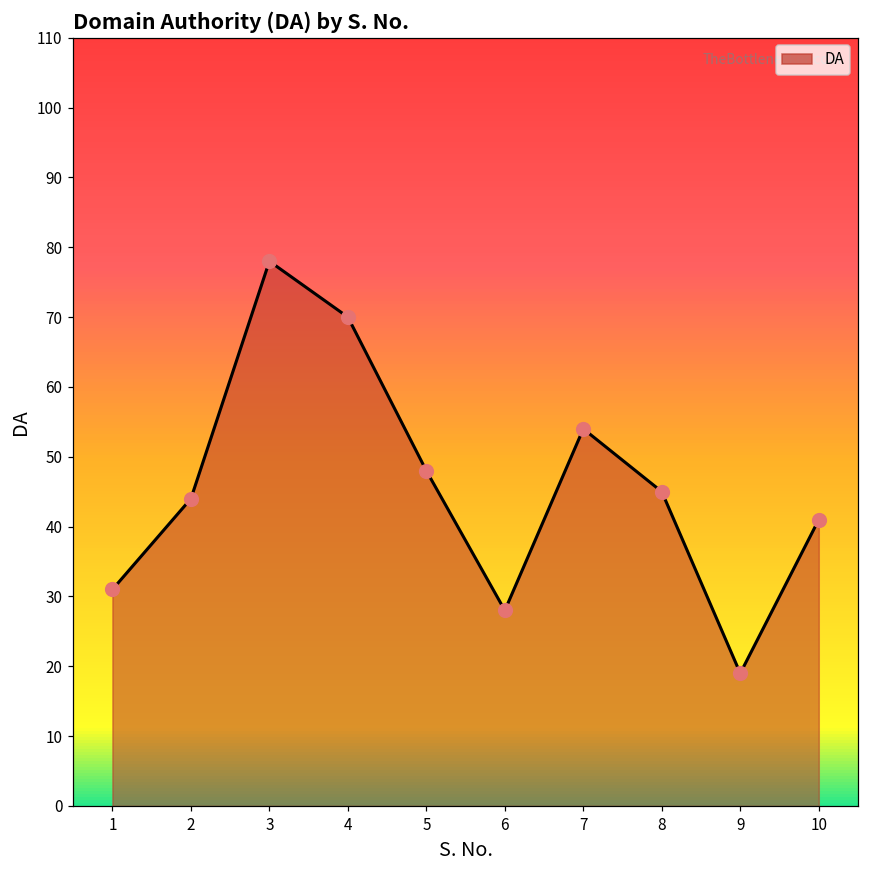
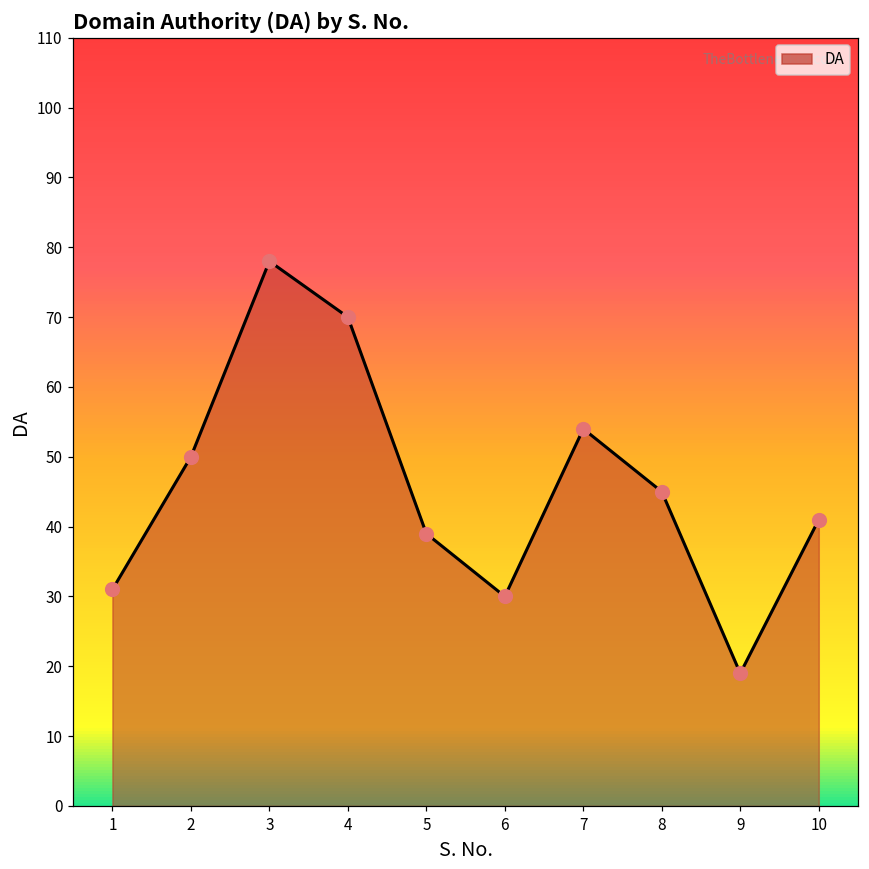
  {
    "1": 31,
-   "2": 44,
+   "2": 50,
    "3": 78,
    "4": 70,
-   "5": 48,
-   "6": 28,
+   "5": 39,
+   "6": 30,
    "7": 54,
    "8": 45,
    "9": 19,
    "10": 41
  }
